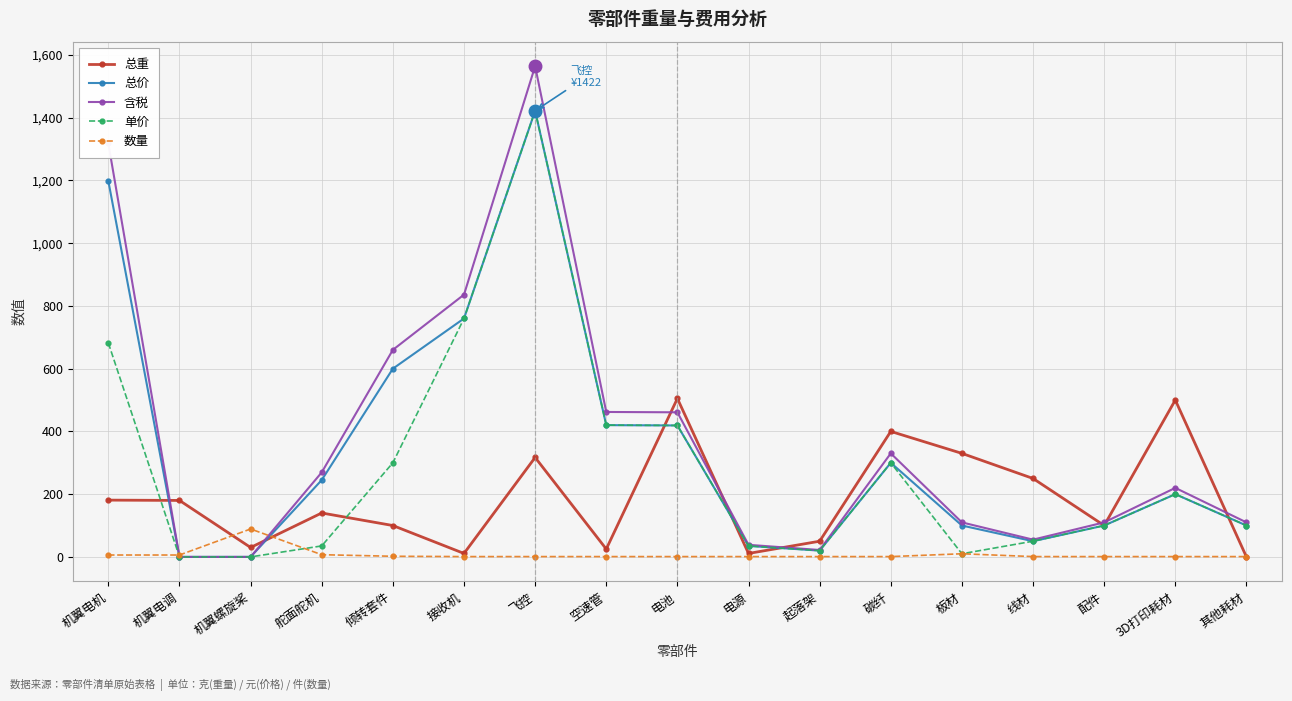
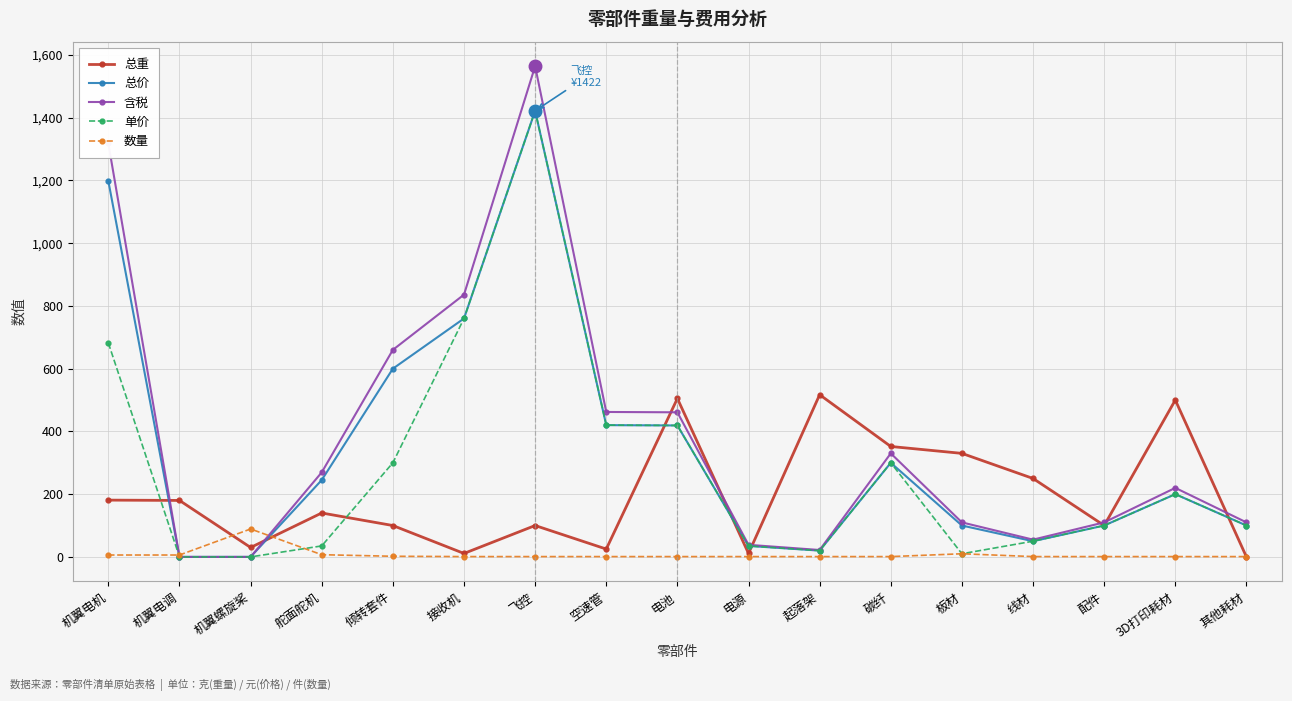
  {
    "总重": {
      "机翼电机": 180,
      "机翼电调": 180,
      "机翼螺旋桨": 30,
      "舵面舵机": 140,
      "倾转套件": 100,
      "接收机": 10,
-     "飞控": 320,
+     "飞控": 100,
      "空速管": 30,
      "电池": 510,
      "电源": 10,
-     "起落架": 50,
-     "碳纤": 400,
+     "起落架": 520,
+     "碳纤": 350,
      "板材": 330,
      "线材": 250,
      "3D打印耗材": 500
    },
    "单价": {
      "机翼电机": 680,
      "舵面舵机": 40,
      "倾转套件": 300
    },
    "数量": {
      "机翼电机": 10,
      "机翼螺旋桨": 90,
      "舵面舵机": 10,
      "倾转套件": 0,
      "接收机": 0,
      "飞控": 0,
      "空速管": 0,
      "电池": 0,
      "电源": 0,
      "起落架": 0,
      "碳纤": 0,
      "线材": 0,
      "配件": 0,
      "3D打印耗材": 0
    }
  }
